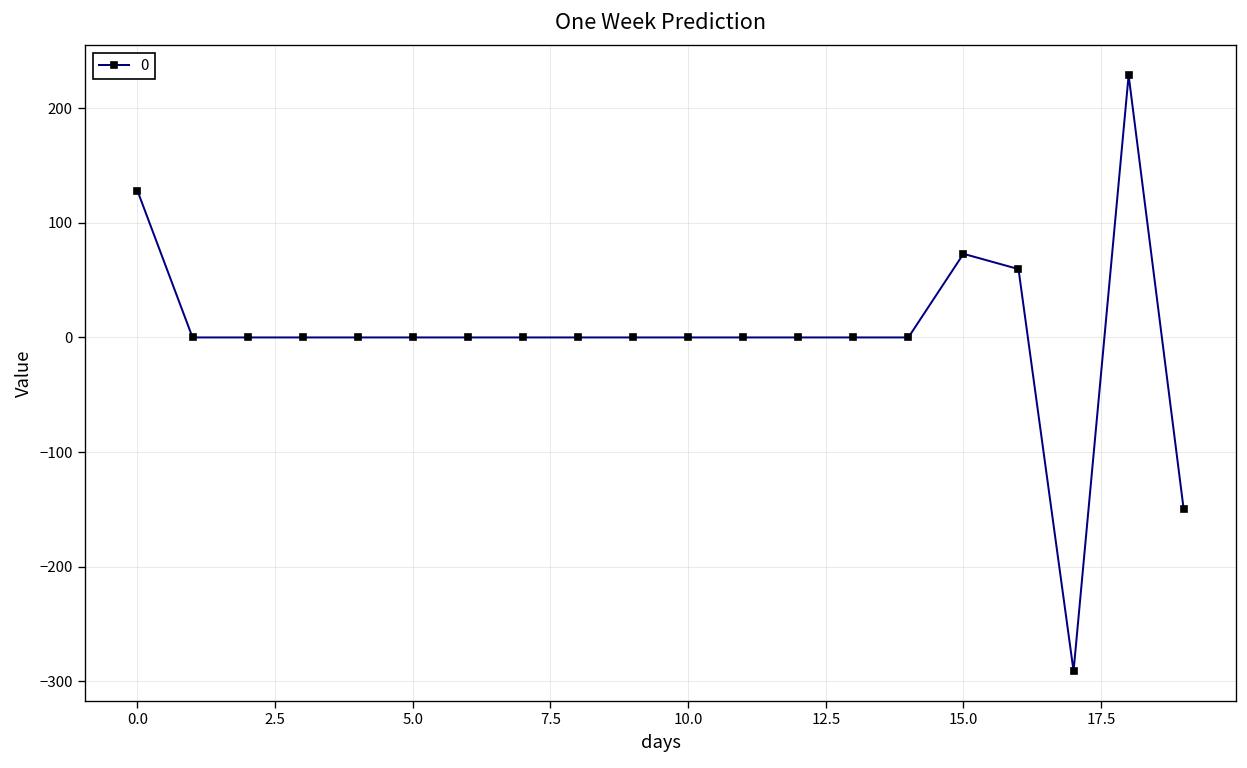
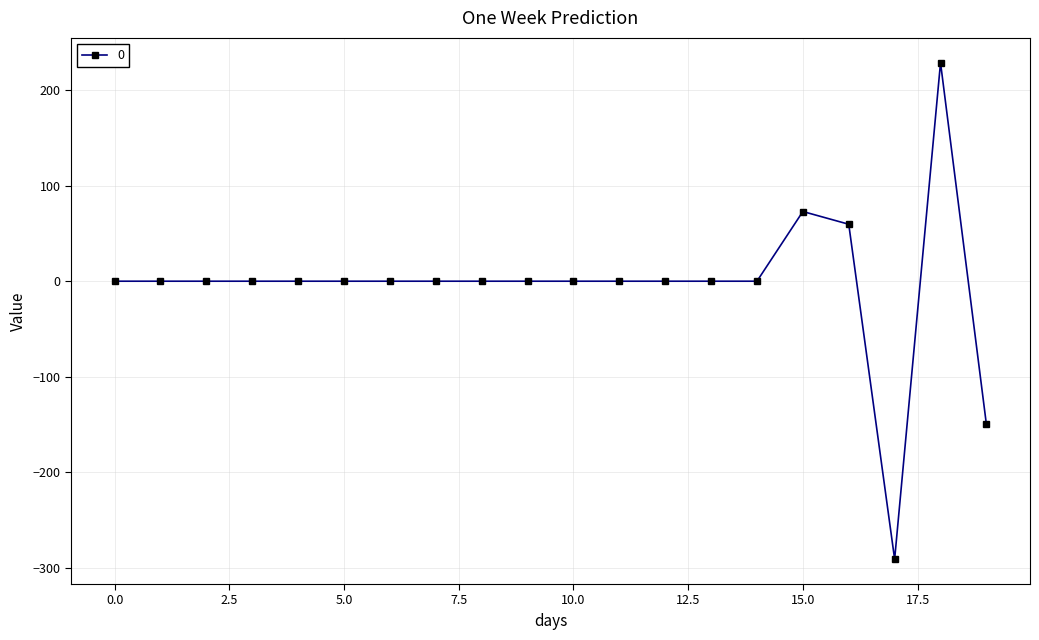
  {
-   "0.0": 130,
+   "0.0": 0,
    "5.0": 0,
    "10.0": 0,
    "15.0": 70
  }
